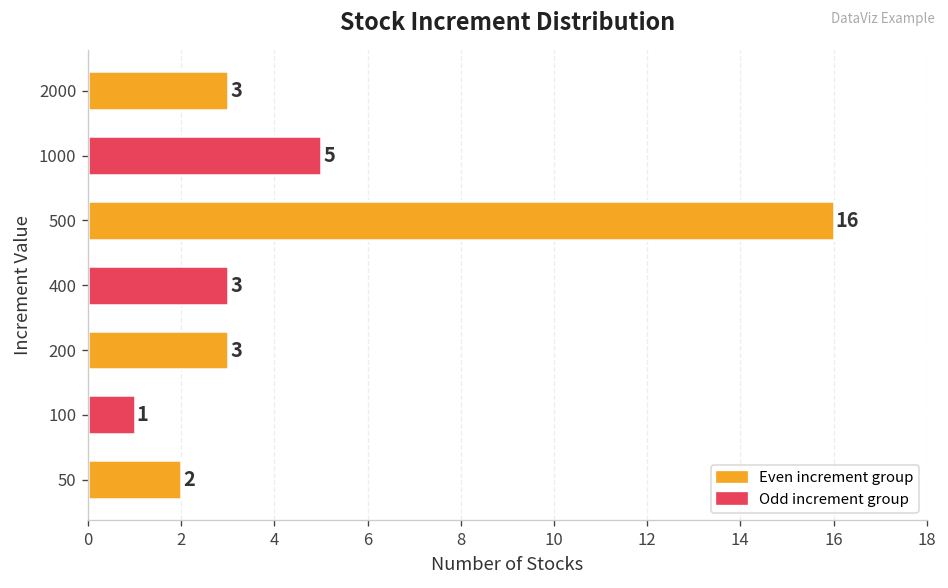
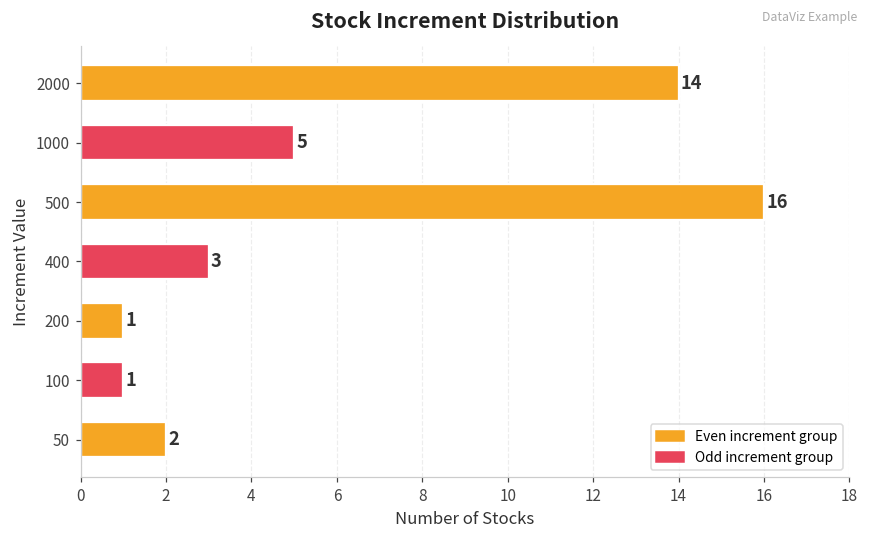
  {
-   "2000": 3,
+   "2000": 14,
    "1000": 5,
    "500": 16,
    "400": 3,
-   "200": 3,
+   "200": 1,
    "100": 1,
    "50": 2
  }
